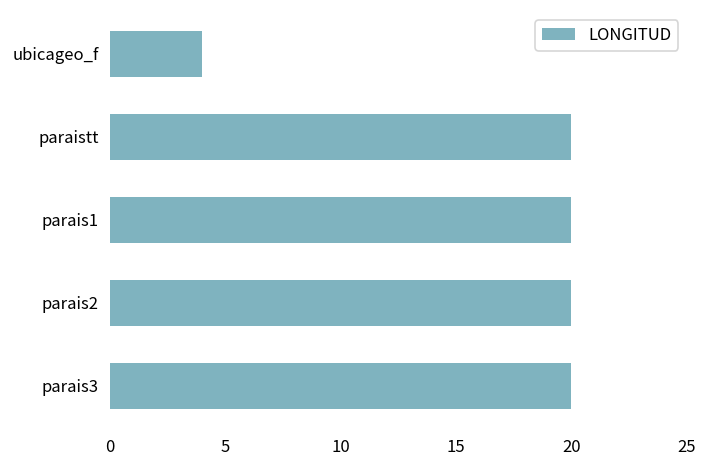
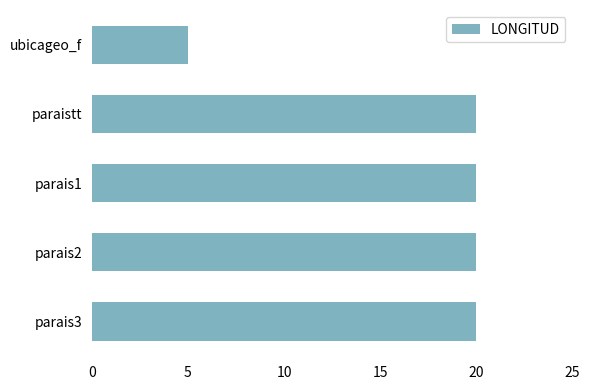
  {
-   "ubicageo_f": 4,
+   "ubicageo_f": 5,
    "paraistt": 20,
    "parais1": 20,
    "parais2": 20,
    "parais3": 20
  }
